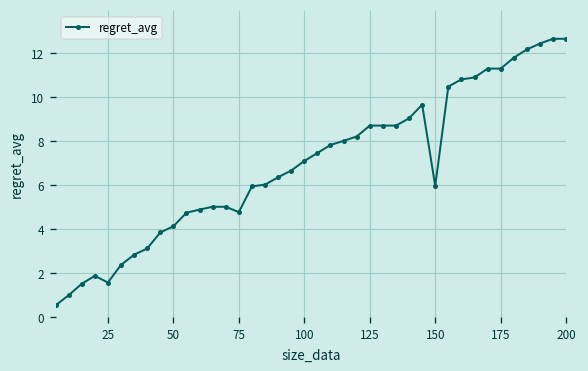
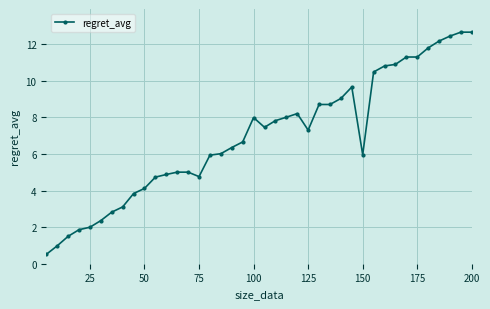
  {
-   "25": 1.6,
+   "25": 2.0,
    "50": 4.1,
    "75": 4.8,
-   "100": 7.1,
-   "125": 8.7,
+   "100": 8.0,
+   "125": 7.3,
    "150": 6.0,
    "175": 11.3,
    "200": 12.7
  }
